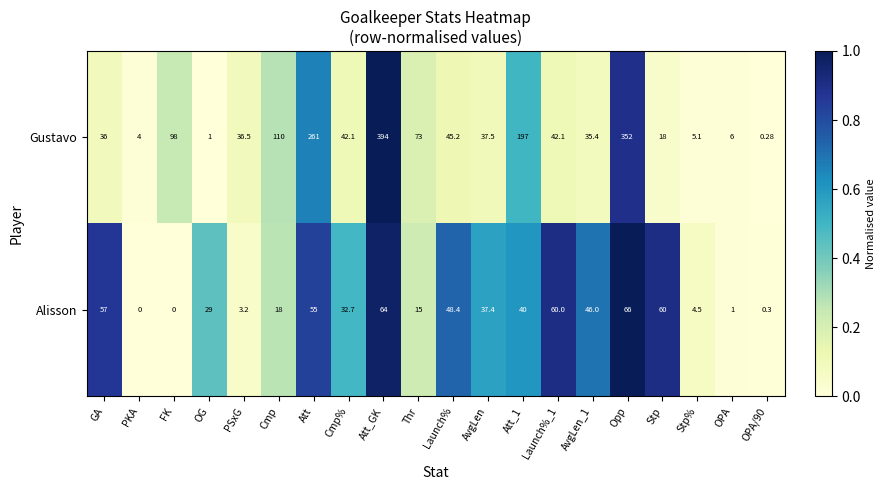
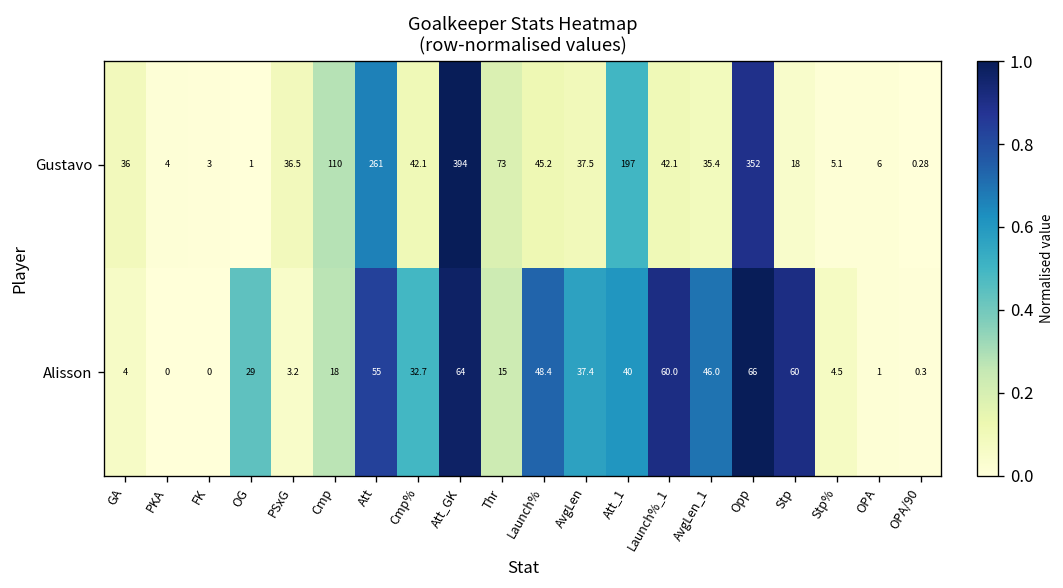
  {
    "Gustavo": {
      "GA": 36,
      "PKA": 4,
-     "FK": 98,
+     "FK": 3,
      "OG": 1,
      "PSxG": 36.5,
      "Cmp": 110,
      "Att": 261,
      "Cmp%": 42.1,
      "Att_GK": 394,
      "Thr": 73,
      "Launch%": 45.2,
      "AvgLen": 37.5,
      "Att_1": 197,
      "Launch%_1": 42.1,
      "AvgLen_1": 35.4,
      "Opp": 352,
      "Stp": 18,
      "Stp%": 5.1,
      "OPA": 6,
      "OPA/90": 0.28
    },
    "Alisson": {
-     "GA": 57,
+     "GA": 4,
      "PKA": 0,
      "FK": 0,
      "OG": 29,
      "PSxG": 3.2,
      "Cmp": 18,
      "Att": 55,
      "Cmp%": 32.7,
      "Att_GK": 64,
      "Thr": 15,
      "Launch%": 48.4,
      "AvgLen": 37.4,
      "Att_1": 40,
      "Launch%_1": 60.0,
      "AvgLen_1": 46.0,
      "Opp": 66,
      "Stp": 60,
      "Stp%": 4.5,
      "OPA": 1,
      "OPA/90": 0.3
    }
  }
